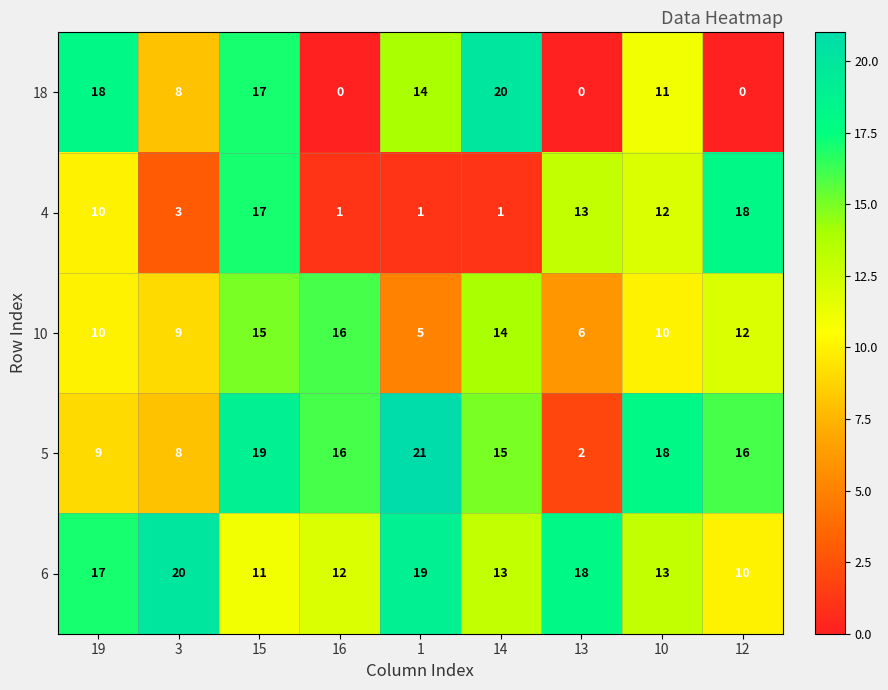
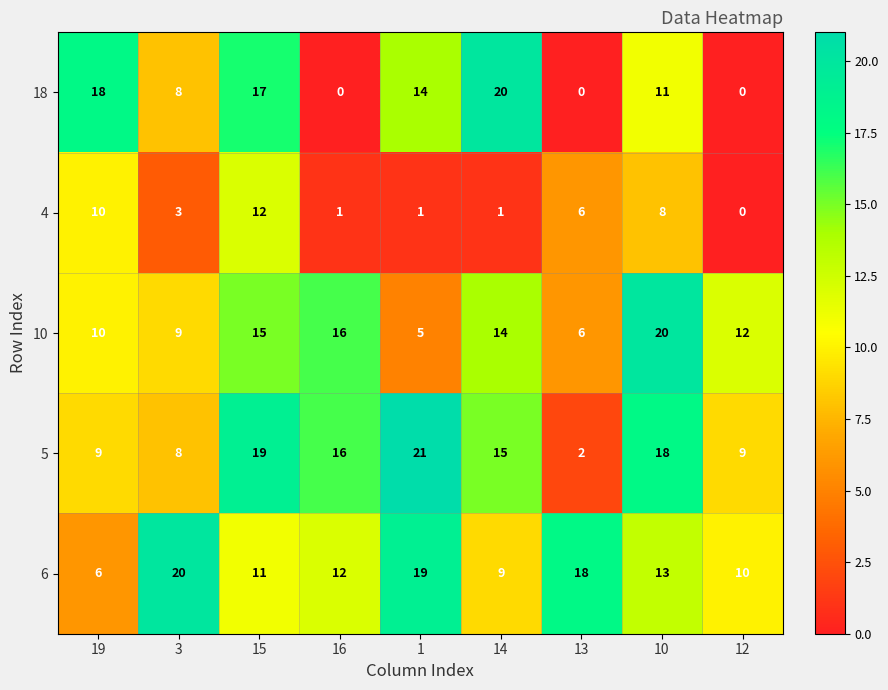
  {
    "18": {
      "19": 18,
      "3": 8,
      "15": 17,
      "16": 0,
      "1": 14,
      "14": 20,
      "13": 0,
      "10": 11,
      "12": 0
    },
    "4": {
      "19": 10,
      "3": 3,
-     "15": 17,
+     "15": 12,
      "16": 1,
      "1": 1,
      "14": 1,
-     "13": 13,
-     "10": 12,
-     "12": 18
+     "13": 6,
+     "10": 8,
+     "12": 0
    },
    "10": {
      "19": 10,
      "3": 9,
      "15": 15,
      "16": 16,
      "1": 5,
      "14": 14,
      "13": 6,
-     "10": 10,
+     "10": 20,
      "12": 12
    },
    "5": {
      "19": 9,
      "3": 8,
      "15": 19,
      "16": 16,
      "1": 21,
      "14": 15,
      "13": 2,
      "10": 18,
-     "12": 16
+     "12": 9
    },
    "6": {
-     "19": 17,
+     "19": 6,
      "3": 20,
      "15": 11,
      "16": 12,
      "1": 19,
-     "14": 13,
+     "14": 9,
      "13": 18,
      "10": 13,
      "12": 10
    }
  }
